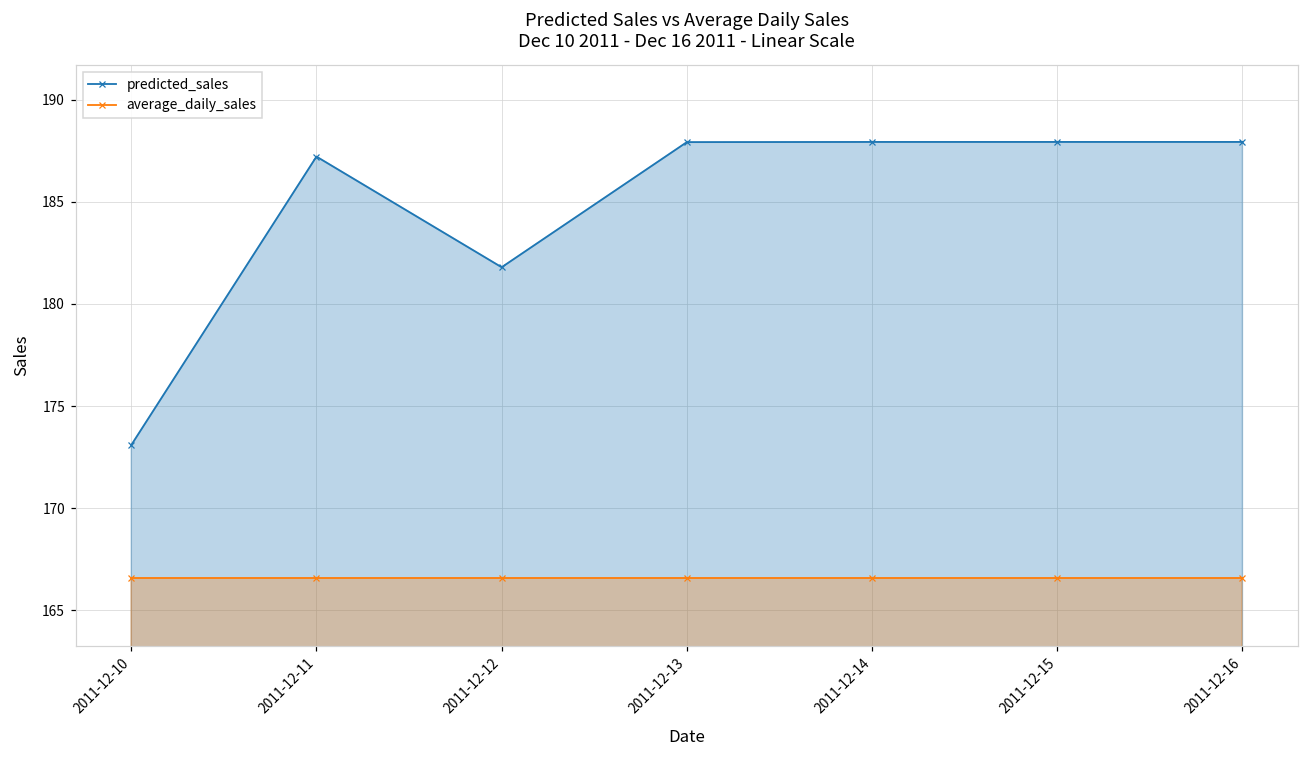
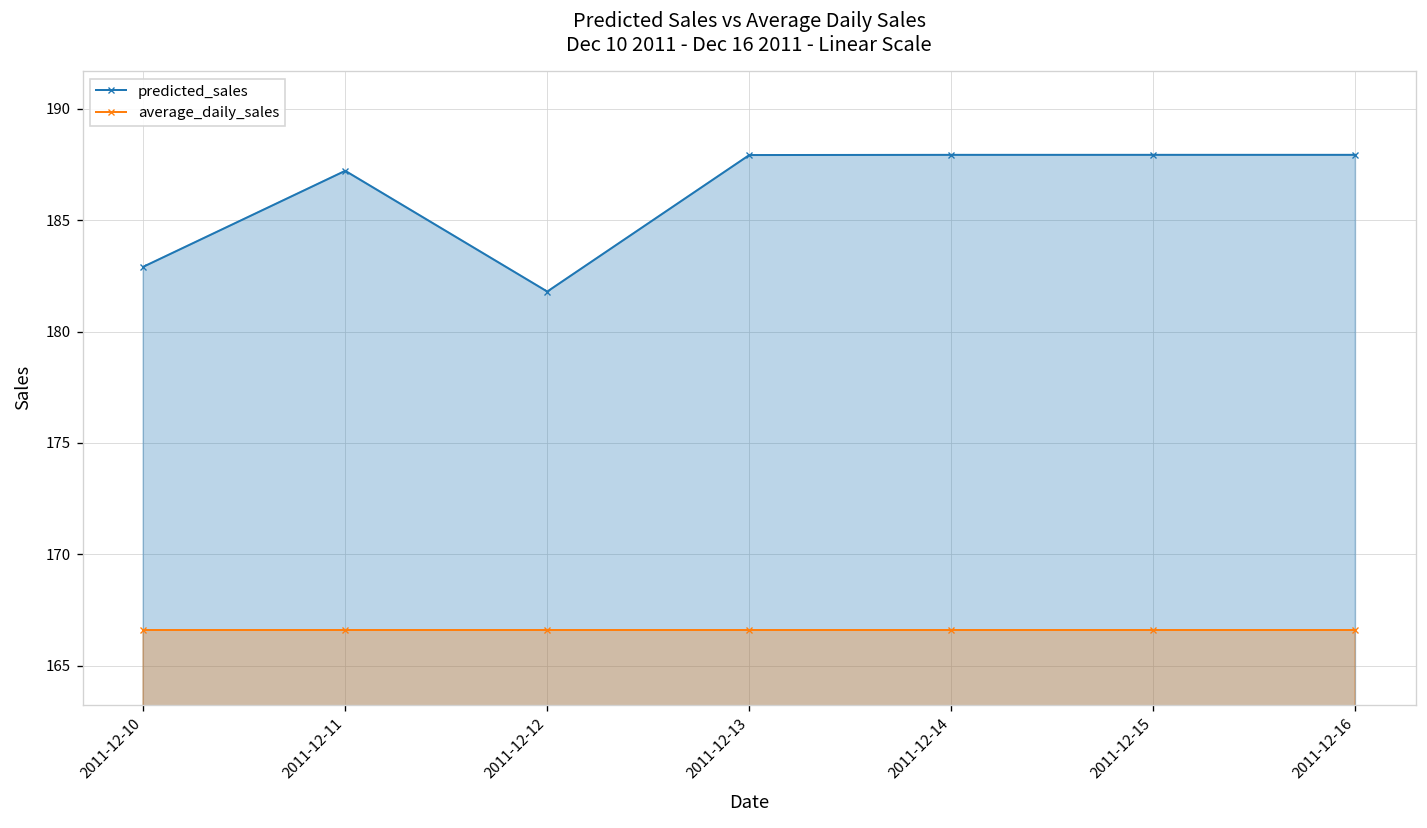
  {
    "predicted_sales": {
-     "2011-12-10": 173.1,
+     "2011-12-10": 182.9,
      "2011-12-11": 187.2,
      "2011-12-12": 181.8,
      "2011-12-13": 187.9,
      "2011-12-14": 187.9,
      "2011-12-15": 187.9,
      "2011-12-16": 187.9
    },
    "average_daily_sales": {
      "2011-12-10": 166.6,
      "2011-12-11": 166.6,
      "2011-12-12": 166.6,
      "2011-12-13": 166.6,
      "2011-12-14": 166.6,
      "2011-12-15": 166.6,
      "2011-12-16": 166.6
    }
  }
